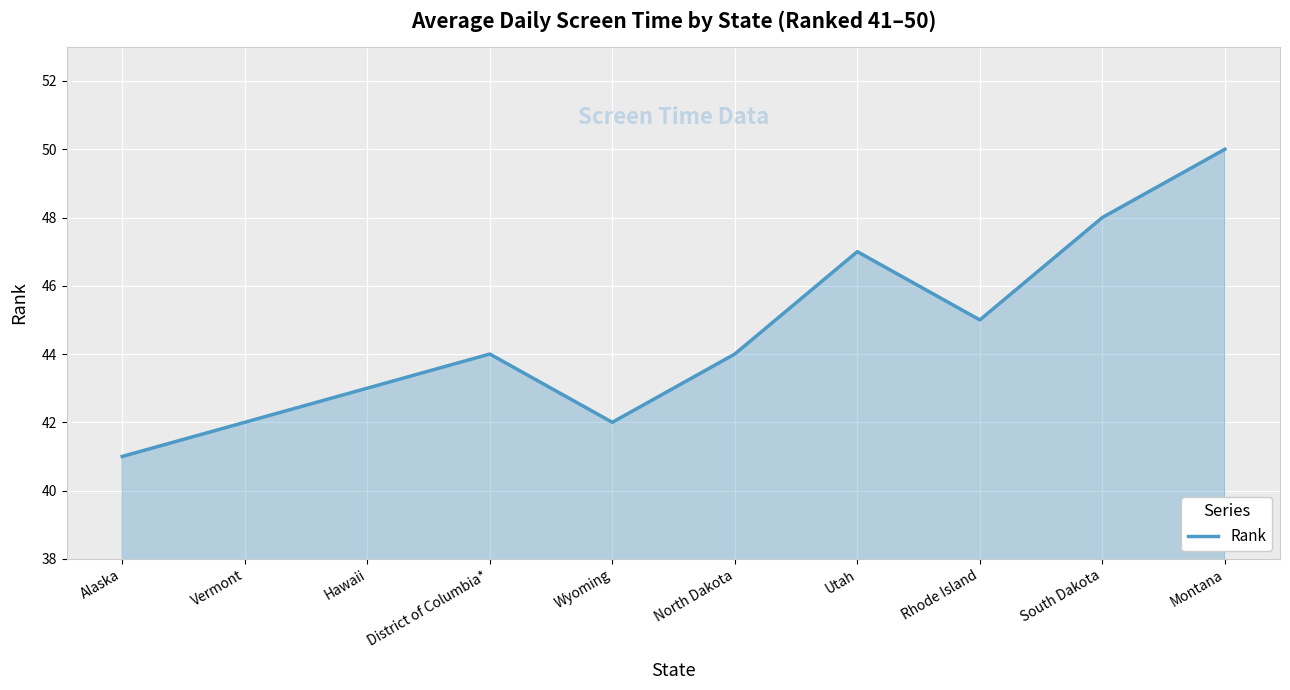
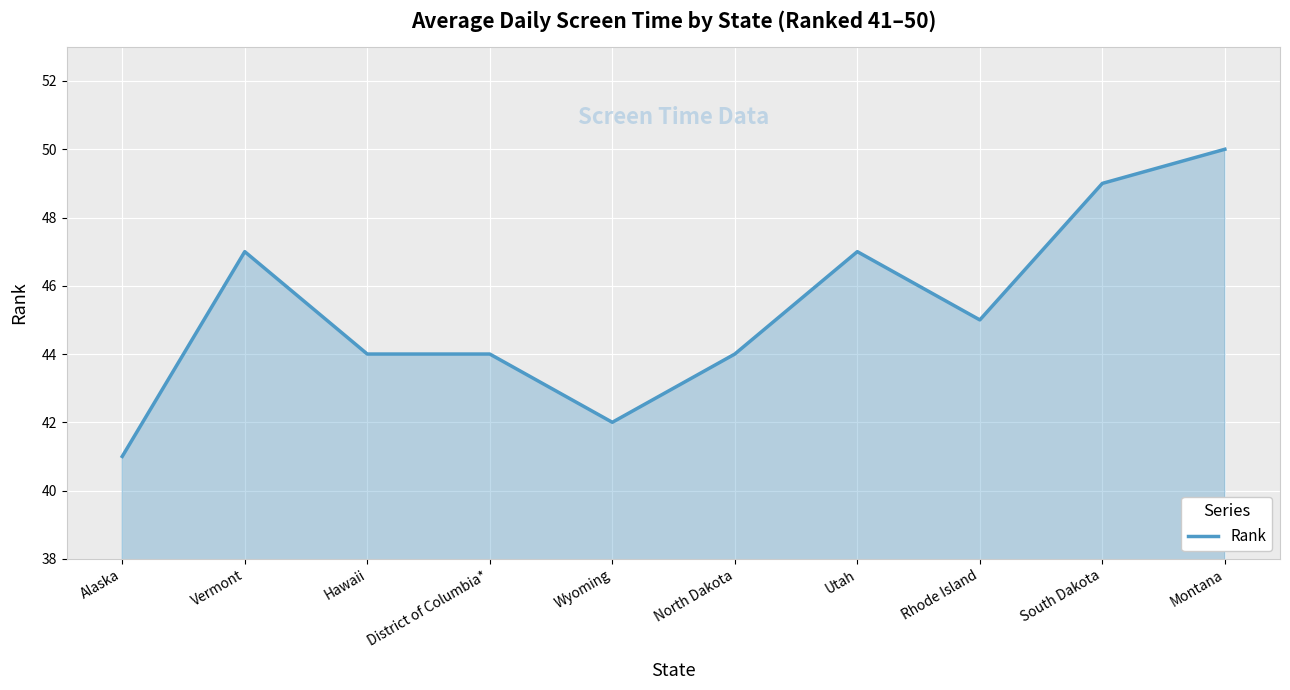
  {
    "Alaska": 41,
-   "Vermont": 42,
-   "Hawaii": 43,
+   "Vermont": 47,
+   "Hawaii": 44,
    "District of Columbia*": 44,
    "Wyoming": 42,
    "North Dakota": 44,
    "Utah": 47,
    "Rhode Island": 45,
-   "South Dakota": 48,
+   "South Dakota": 49,
    "Montana": 50
  }
